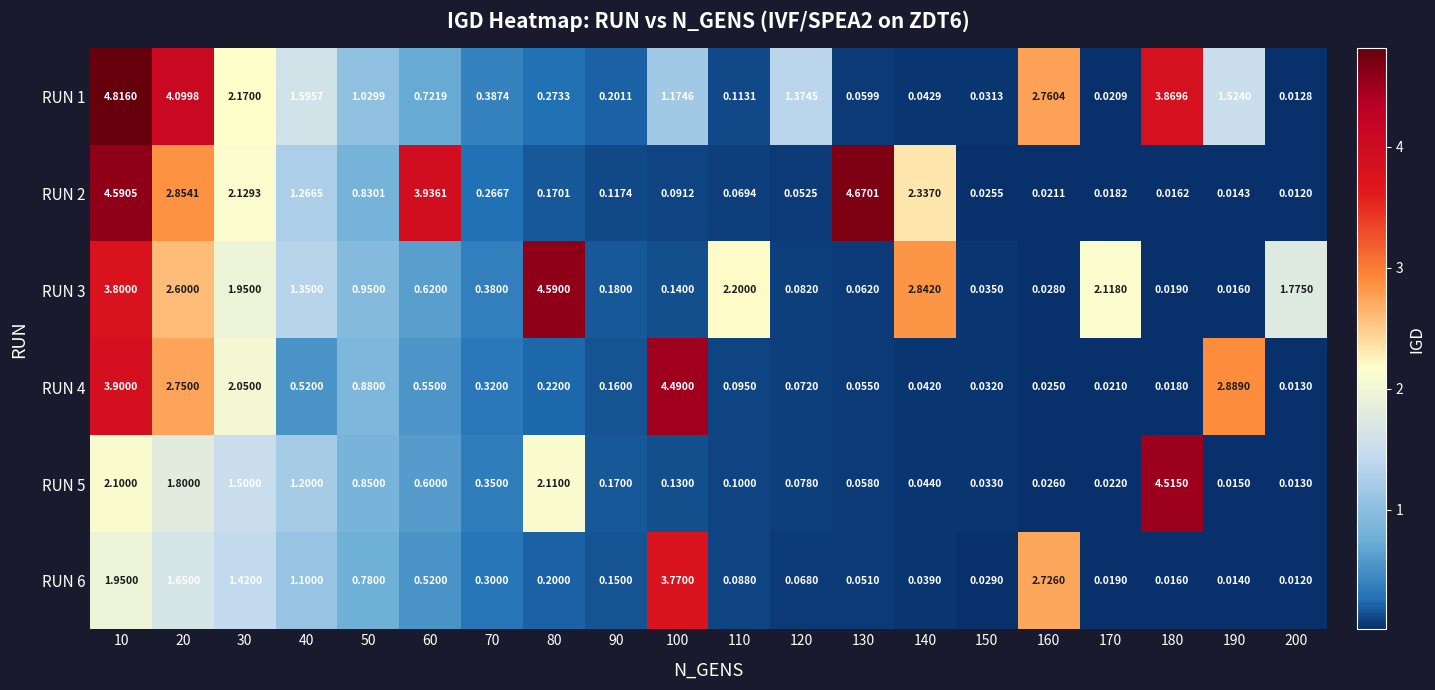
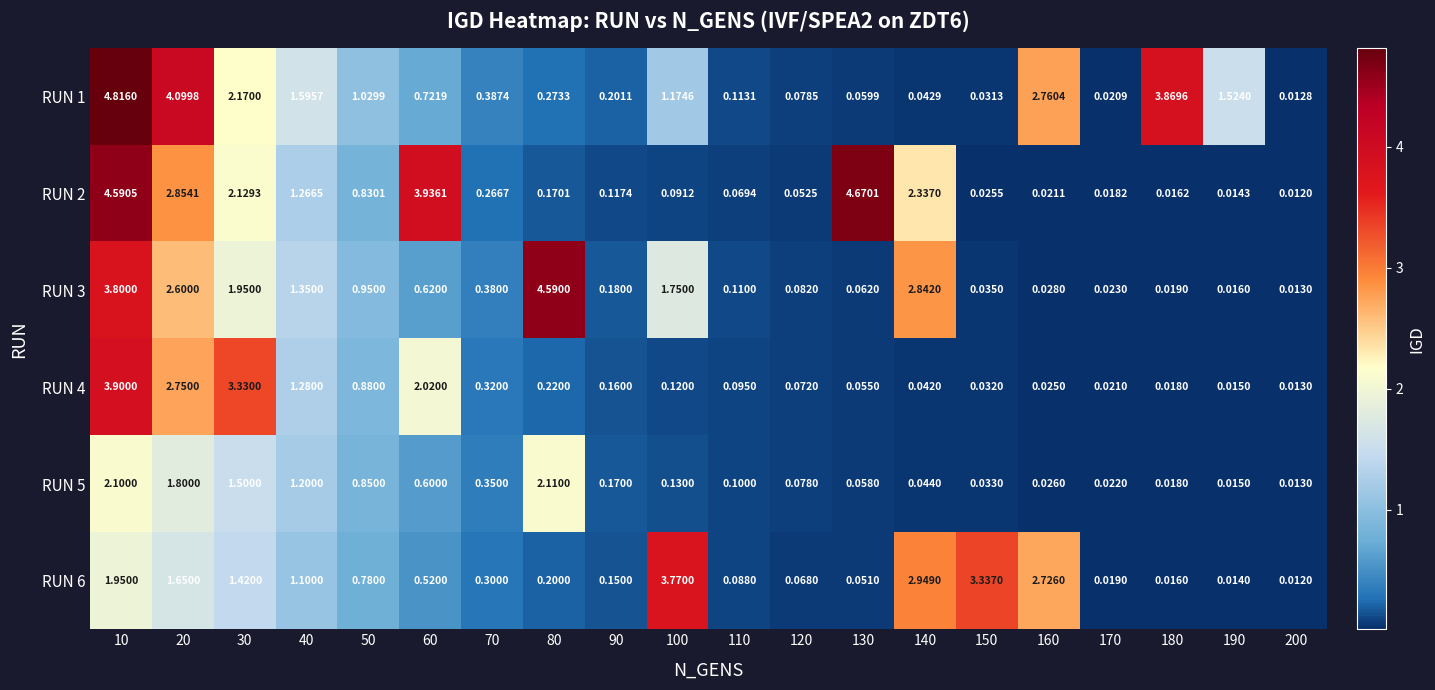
  {
    "RUN 1": {
      "10": 4.8160,
      "20": 4.0998,
      "30": 2.1700,
      "50": 1.0299,
      "60": 0.7219,
      "70": 0.3874,
      "80": 0.2733,
      "90": 0.2011,
      "100": 1.1746,
      "110": 0.1131,
-     "120": 1.3745,
+     "120": 0.0785,
      "130": 0.0599,
      "140": 0.0429,
      "150": 0.0313,
      "160": 2.7604,
      "170": 0.0209,
      "180": 3.8696,
      "190": 1.5240,
      "200": 0.0128
    },
    "RUN 2": {
      "10": 4.5905,
      "20": 2.8541,
      "30": 2.1293,
      "40": 1.2665,
      "50": 0.8301,
      "60": 3.9361,
      "70": 0.2667,
      "80": 0.1701,
      "90": 0.1174,
      "100": 0.0912,
      "110": 0.0694,
      "120": 0.0525,
      "130": 4.6701,
      "140": 2.3370,
      "150": 0.0255,
      "160": 0.0211,
      "170": 0.0182,
      "180": 0.0162,
      "190": 0.0143,
      "200": 0.0120
    },
    "RUN 3": {
      "10": 3.8000,
      "20": 2.6000,
      "30": 1.9500,
      "40": 1.3500,
      "50": 0.9500,
      "60": 0.6200,
      "70": 0.3800,
      "80": 4.5900,
      "90": 0.1800,
-     "100": 0.1400,
-     "110": 2.2000,
+     "100": 1.7500,
+     "110": 0.1100,
      "120": 0.0820,
      "130": 0.0620,
      "140": 2.8420,
      "150": 0.0350,
      "160": 0.0280,
-     "170": 2.1180,
+     "170": 0.0230,
      "180": 0.0190,
      "190": 0.0160,
-     "200": 1.7750
+     "200": 0.0130
    },
    "RUN 4": {
      "10": 3.9000,
      "20": 2.7500,
-     "30": 2.0500,
-     "40": 0.5200,
+     "30": 3.3300,
+     "40": 1.2800,
      "50": 0.8800,
-     "60": 0.5500,
+     "60": 2.0200,
      "70": 0.3200,
      "80": 0.2200,
      "90": 0.1600,
-     "100": 4.4900,
+     "100": 0.1200,
      "110": 0.0950,
      "120": 0.0720,
      "130": 0.0550,
      "140": 0.0420,
      "150": 0.0320,
      "160": 0.0250,
      "170": 0.0210,
      "180": 0.0180,
-     "190": 2.8890,
+     "190": 0.0150,
      "200": 0.0130
    },
    "RUN 5": {
      "10": 2.1000,
      "20": 1.8000,
      "30": 1.5000,
      "40": 1.2000,
      "50": 0.8500,
      "60": 0.6000,
      "70": 0.3500,
      "80": 2.1100,
      "90": 0.1700,
      "100": 0.1300,
      "110": 0.1000,
      "120": 0.0780,
      "130": 0.0580,
      "140": 0.0440,
      "150": 0.0330,
      "160": 0.0260,
      "170": 0.0220,
-     "180": 4.5150,
+     "180": 0.0180,
      "190": 0.0150,
      "200": 0.0130
    },
    "RUN 6": {
      "10": 1.9500,
      "30": 1.4200,
      "40": 1.1000,
      "50": 0.7800,
      "60": 0.5200,
      "70": 0.3000,
      "80": 0.2000,
      "90": 0.1500,
      "100": 3.7700,
      "110": 0.0880,
      "120": 0.0680,
      "130": 0.0510,
-     "140": 0.0390,
-     "150": 0.0290,
+     "140": 2.9490,
+     "150": 3.3370,
      "160": 2.7260,
      "170": 0.0190,
      "180": 0.0160,
      "190": 0.0140,
      "200": 0.0120
    }
  }
